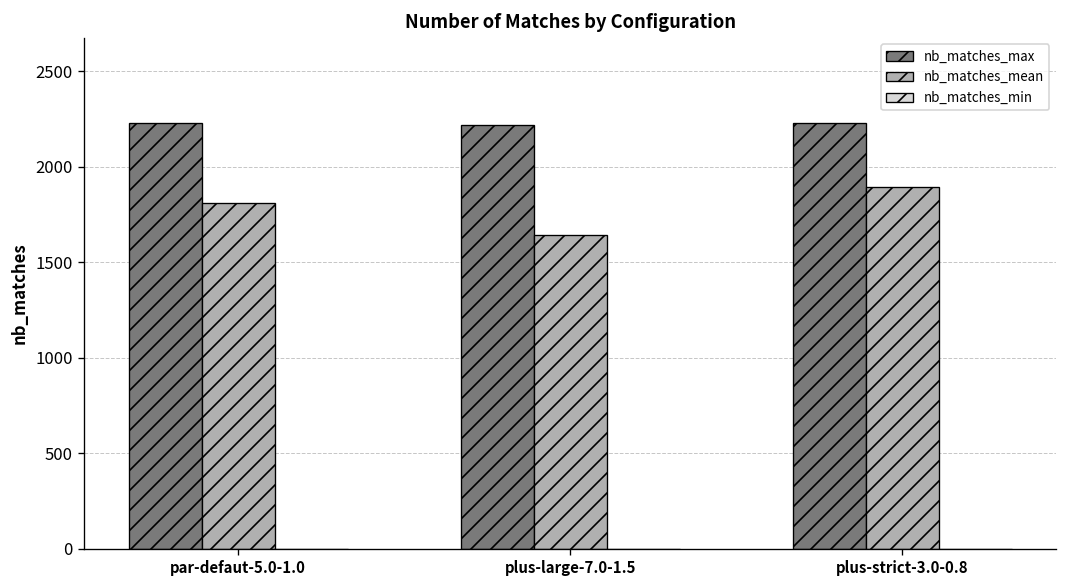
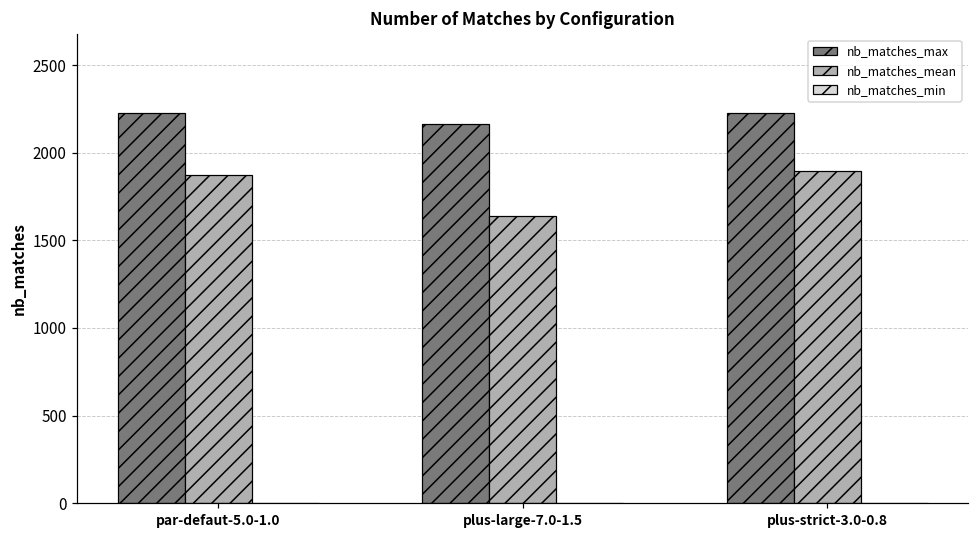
  {
    "nb_matches_max": {
      "par-defaut-5.0-1.0": 2230,
-     "plus-large-7.0-1.5": 2220,
+     "plus-large-7.0-1.5": 2170,
      "plus-strict-3.0-0.8": 2230
    },
    "nb_matches_mean": {
-     "par-defaut-5.0-1.0": 1810,
+     "par-defaut-5.0-1.0": 1880,
      "plus-large-7.0-1.5": 1640,
      "plus-strict-3.0-0.8": 1900
    },
    "nb_matches_min": {
      "par-defaut-5.0-1.0": 0,
      "plus-large-7.0-1.5": 0,
      "plus-strict-3.0-0.8": 0
    }
  }
